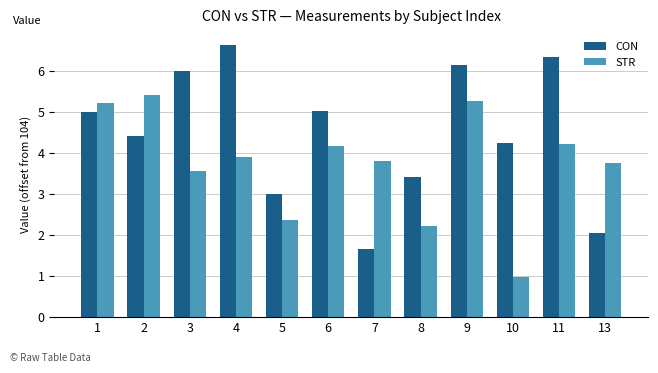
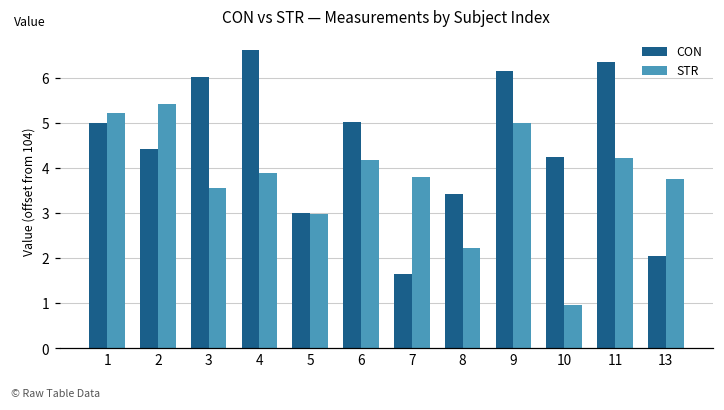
  {
    "CON": {
      "1": 5.0,
      "2": 4.4,
      "3": 6.0,
      "4": 6.6,
      "5": 3.0,
      "6": 5.0,
      "7": 1.7,
      "8": 3.4,
      "9": 6.1,
      "10": 4.2,
      "11": 6.3,
      "13": 2.1
    },
    "STR": {
      "1": 5.2,
      "2": 5.4,
      "3": 3.6,
      "4": 3.9,
-     "5": 2.4,
+     "5": 3.0,
      "6": 4.2,
      "7": 3.8,
      "8": 2.2,
-     "9": 5.3,
+     "9": 5.0,
      "10": 1.0,
      "11": 4.2,
      "13": 3.7
    }
  }
